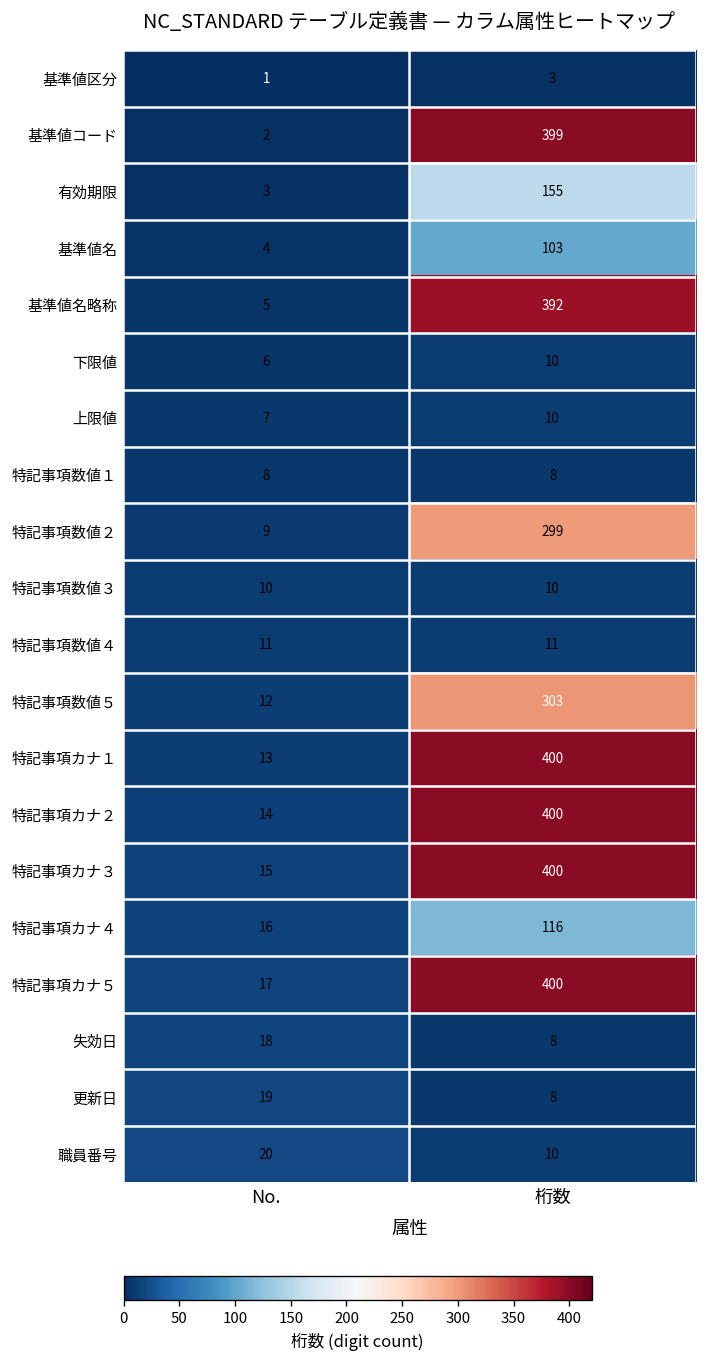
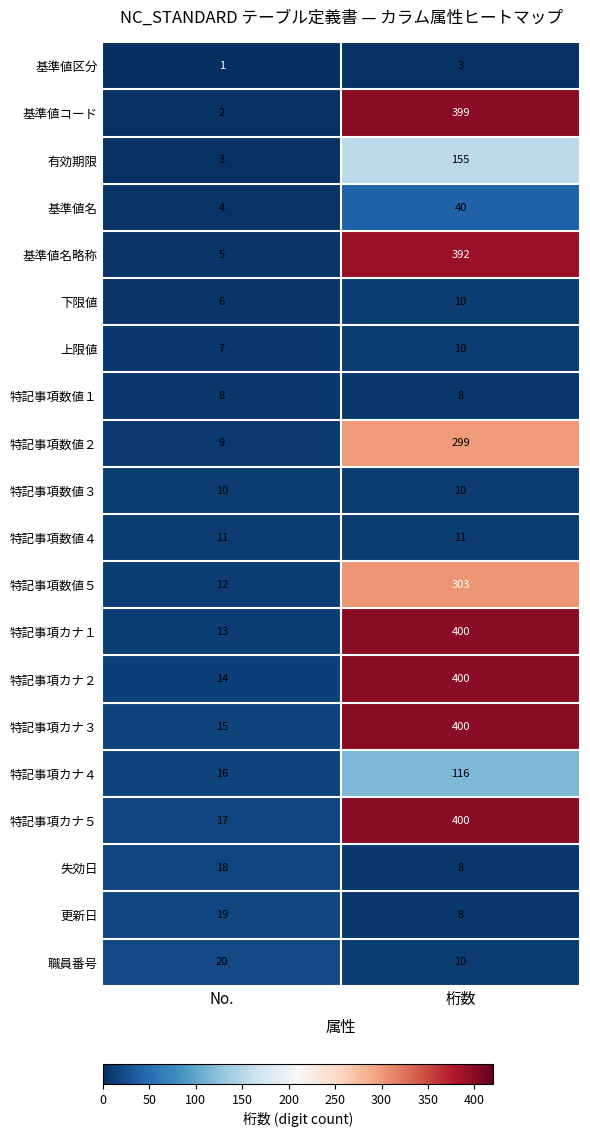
  {
    "基準値区分": {
      "No.": 1,
      "桁数": 3
    },
    "基準値コード": {
      "No.": 2,
      "桁数": 399
    },
    "有効期限": {
      "No.": 3,
      "桁数": 155
    },
    "基準値名": {
      "No.": 4,
-     "桁数": 103
+     "桁数": 40
    },
    "基準値名略称": {
      "No.": 5,
      "桁数": 392
    },
    "下限値": {
      "No.": 6,
      "桁数": 10
    },
    "上限値": {
      "No.": 7,
      "桁数": 10
    },
    "特記事項数値１": {
      "No.": 8,
      "桁数": 8
    },
    "特記事項数値２": {
      "No.": 9,
      "桁数": 299
    },
    "特記事項数値３": {
      "No.": 10,
      "桁数": 10
    },
    "特記事項数値４": {
      "No.": 11,
      "桁数": 11
    },
    "特記事項数値５": {
      "No.": 12,
      "桁数": 303
    },
    "特記事項カナ１": {
      "No.": 13,
      "桁数": 400
    },
    "特記事項カナ２": {
      "No.": 14,
      "桁数": 400
    },
    "特記事項カナ３": {
      "No.": 15,
      "桁数": 400
    },
    "特記事項カナ４": {
      "No.": 16,
      "桁数": 116
    },
    "特記事項カナ５": {
      "No.": 17,
      "桁数": 400
    },
    "失効日": {
      "No.": 18,
      "桁数": 8
    },
    "更新日": {
      "No.": 19,
      "桁数": 8
    },
    "職員番号": {
      "No.": 20,
      "桁数": 10
    }
  }
